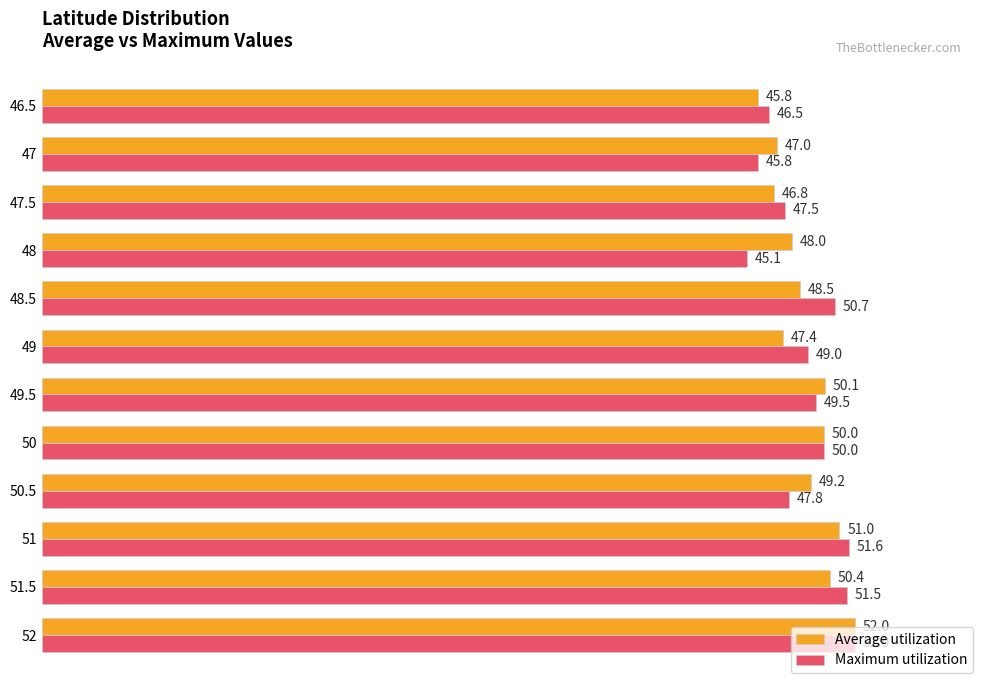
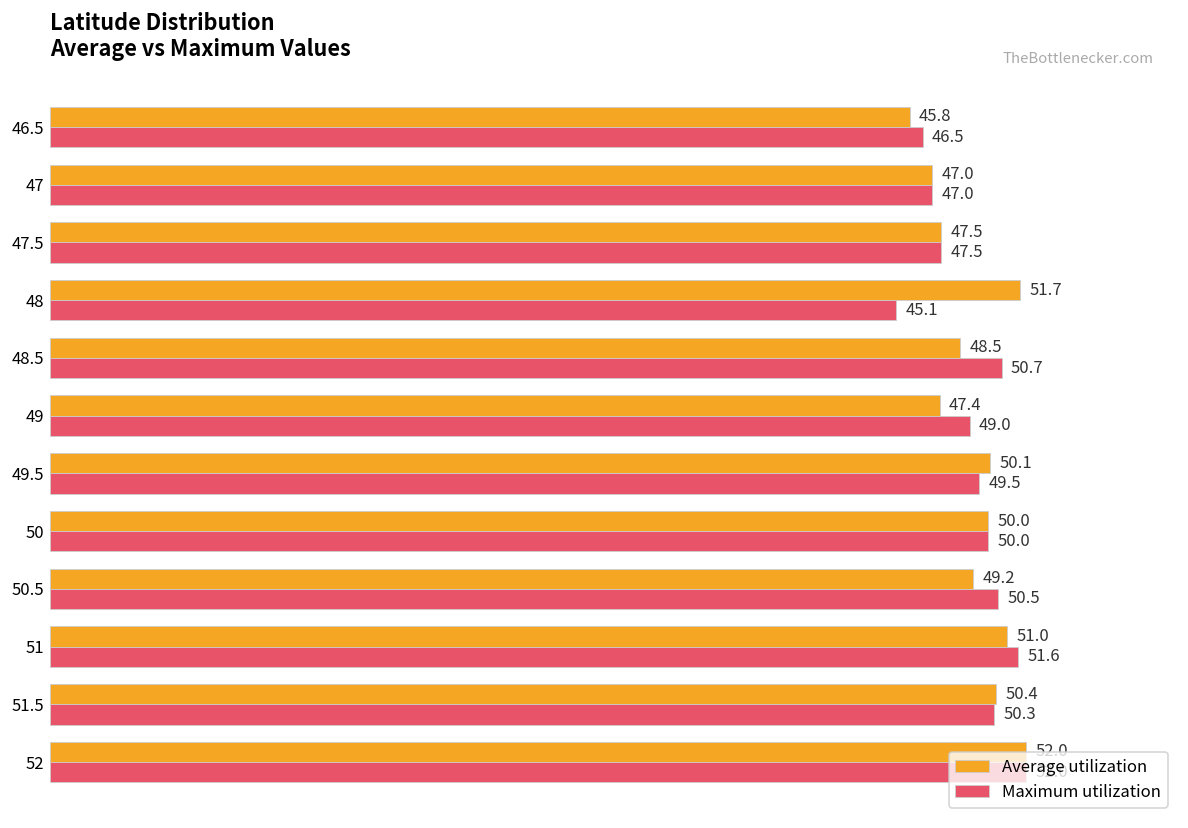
  {
    "Average utilization": {
      "46.5": 45.8,
      "47": 47.0,
-     "47.5": 46.8,
-     "48": 48.0,
+     "47.5": 47.5,
+     "48": 51.7,
      "48.5": 48.5,
      "49": 47.4,
      "49.5": 50.1,
      "50": 50.0,
      "50.5": 49.2,
      "51": 51.0,
      "51.5": 50.4
    },
    "Maximum utilization": {
      "46.5": 46.5,
-     "47": 45.8,
+     "47": 47.0,
      "47.5": 47.5,
      "48": 45.1,
      "48.5": 50.7,
      "49": 49.0,
      "49.5": 49.5,
      "50": 50.0,
-     "50.5": 47.8,
+     "50.5": 50.5,
      "51": 51.6,
-     "51.5": 51.5
+     "51.5": 50.3
    }
  }
